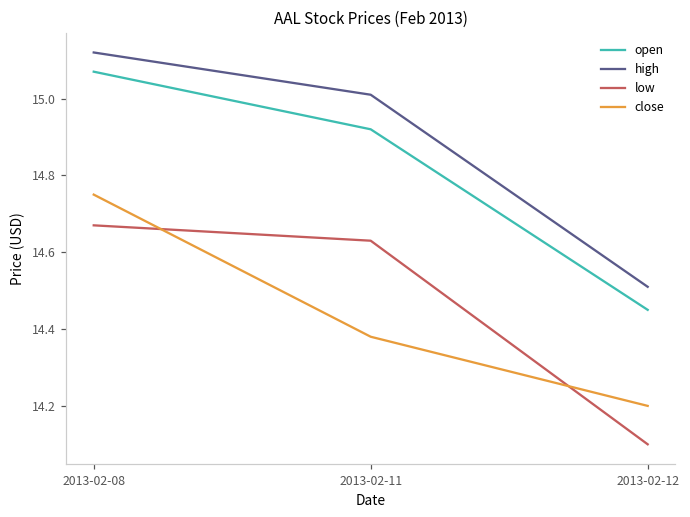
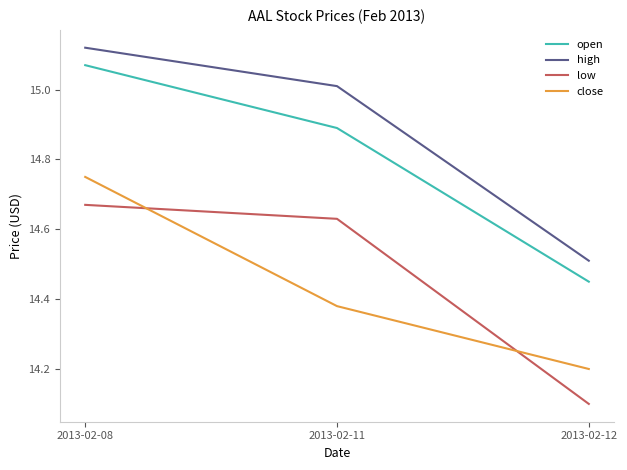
  {
    "open": {
      "2013-02-08": 15.07,
-     "2013-02-11": 14.92,
+     "2013-02-11": 14.89,
      "2013-02-12": 14.45
    },
    "high": {
      "2013-02-08": 15.12,
      "2013-02-11": 15.01,
      "2013-02-12": 14.51
    },
    "low": {
      "2013-02-08": 14.67,
      "2013-02-11": 14.63,
      "2013-02-12": 14.10
    },
    "close": {
      "2013-02-08": 14.75,
      "2013-02-11": 14.38,
      "2013-02-12": 14.20
    }
  }
